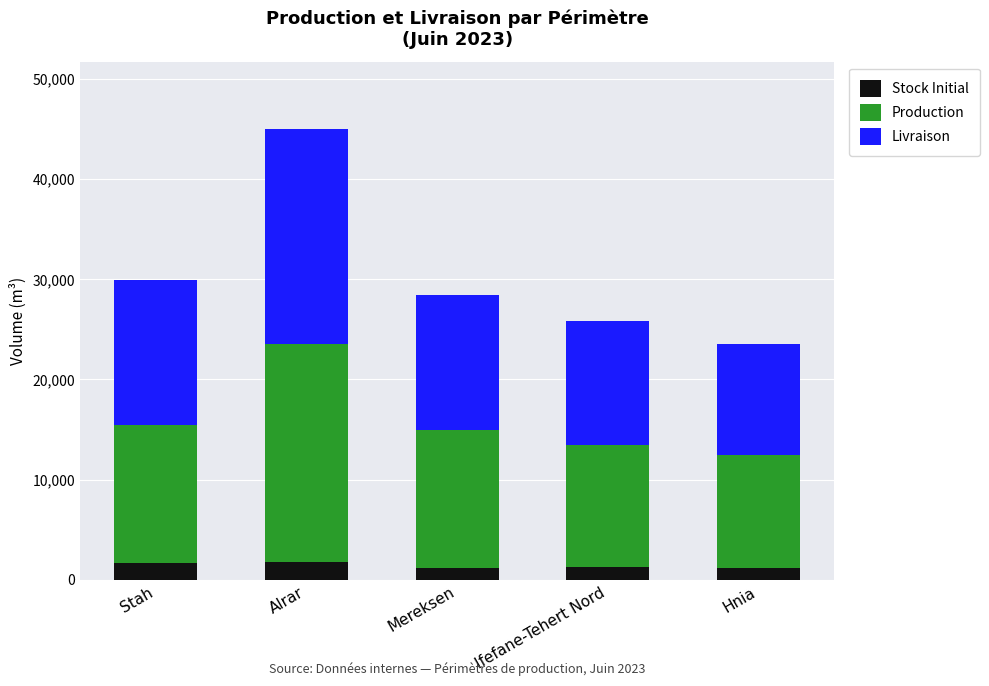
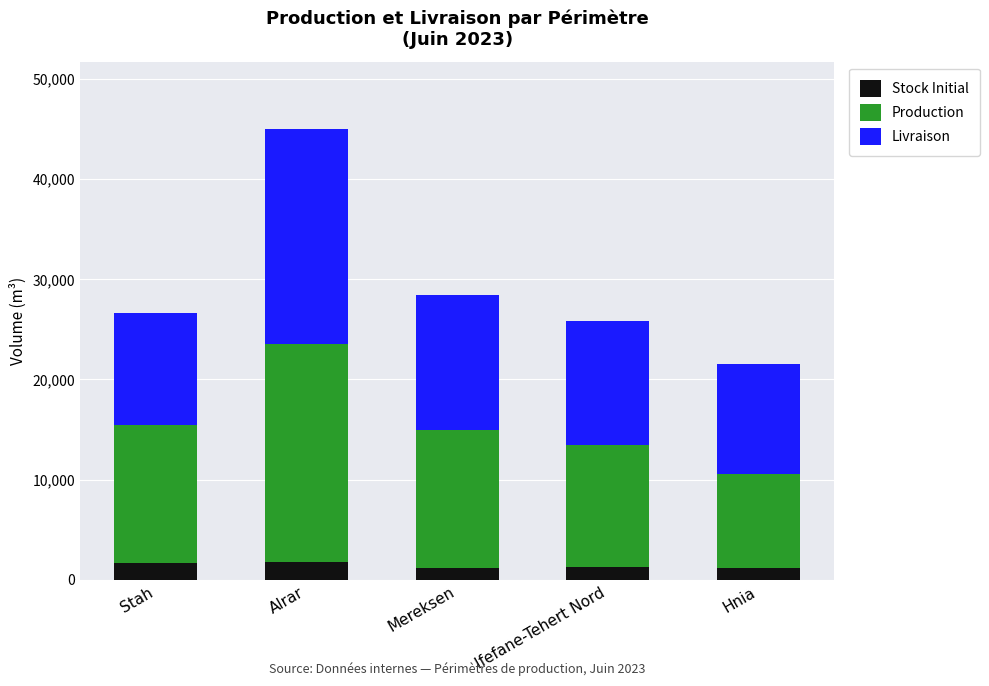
  {
    "Stock Initial": {
      "Stah": "1,700",
      "Alrar": "1,800",
      "Mereksen": "1,200",
      "Ifefane-Tehert Nord": "1,300",
      "Hnia": "1,200"
    },
    "Production": {
      "Stah": "13,700",
      "Alrar": "21,700",
      "Mereksen": "13,800",
      "Ifefane-Tehert Nord": "12,200",
-     "Hnia": "11,300"
+     "Hnia": "9,400"
    },
    "Livraison": {
-     "Stah": "14,500",
+     "Stah": "11,200",
      "Alrar": "21,500",
      "Mereksen": "13,500",
      "Ifefane-Tehert Nord": "12,400",
      "Hnia": "11,000"
    }
  }
